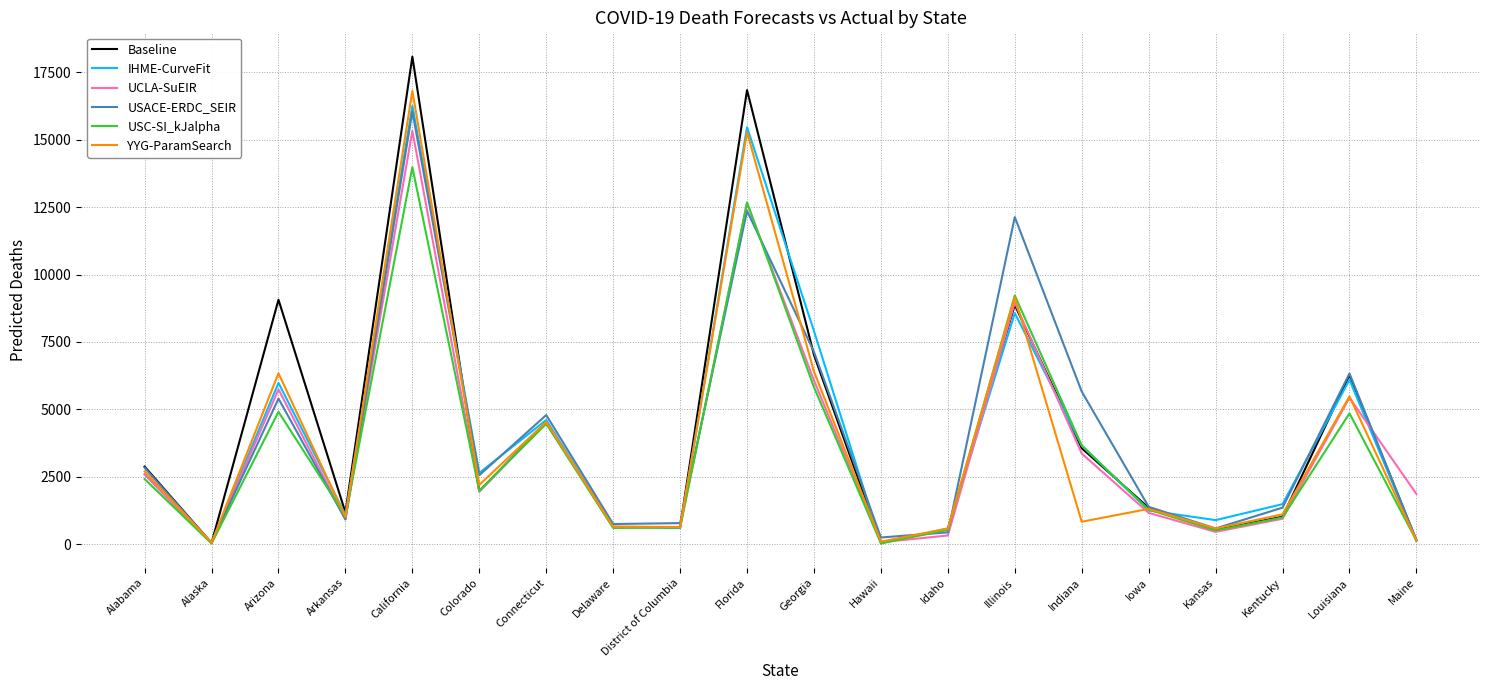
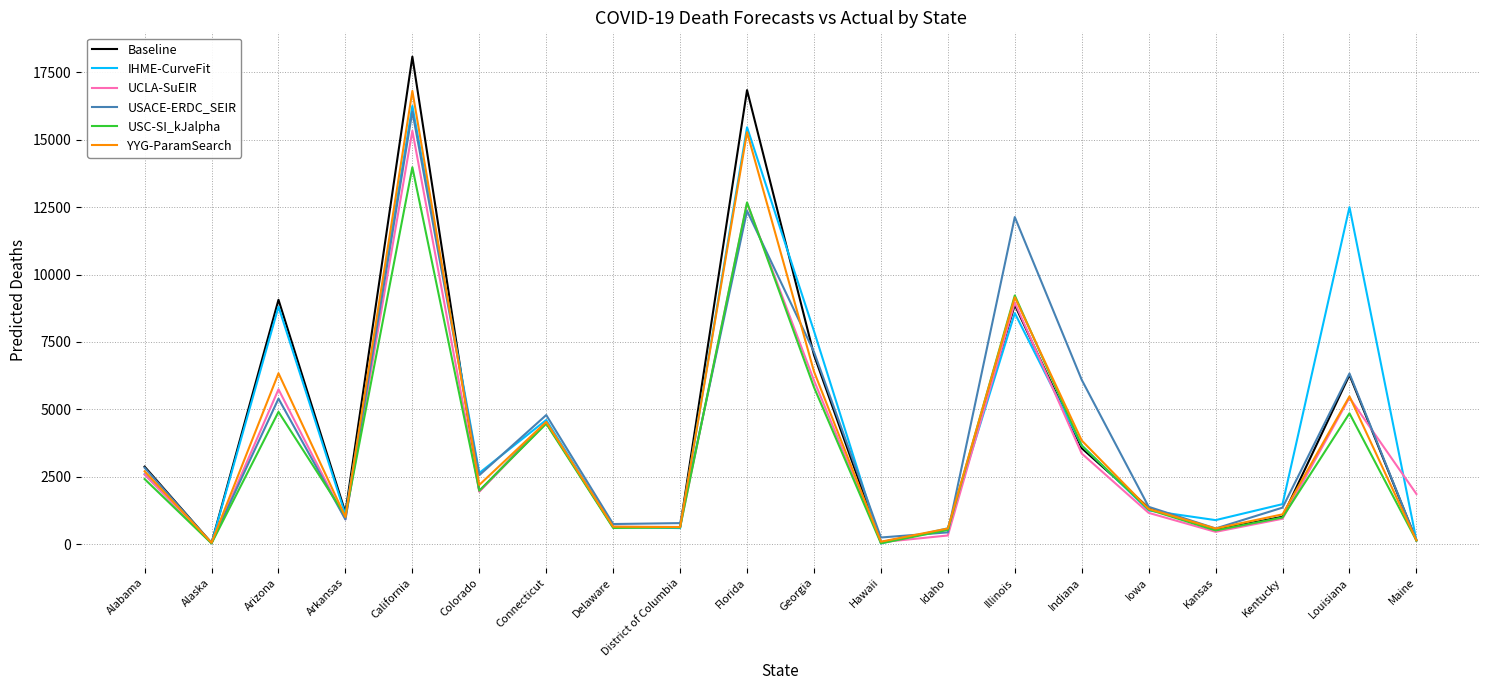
  {
    "Baseline": {
      "Arizona": 9100,
      "California": 18100,
      "Florida": 16800,
      "Georgia": 7000,
      "Indiana": 3600
    },
    "IHME-CurveFit": {
-     "Arizona": 6000,
+     "Arizona": 8800,
      "California": 16300,
      "Florida": 15500,
      "Georgia": 7900,
      "Illinois": 8600,
      "Kansas": 900,
      "Kentucky": 1500,
-     "Louisiana": 6100
+     "Louisiana": 12500
    },
    "UCLA-SuEIR": {
      "Arizona": 5700,
      "California": 15300,
      "Georgia": 6100,
      "Idaho": 300,
      "Indiana": 3400,
      "Maine": 1900
    },
    "USACE-ERDC_SEIR": {
      "Arizona": 5400,
      "California": 16000,
      "Connecticut": 4800,
      "Delaware": 700,
      "District of Columbia": 800,
      "Florida": 12400,
      "Georgia": 7100,
      "Hawaii": 200,
      "Illinois": 12100,
-     "Indiana": 5700,
+     "Indiana": 6100,
      "Kentucky": 1400
    },
    "USC-SI_kJalpha": {
      "Alabama": 2400,
      "Arizona": 4900,
      "California": 14000,
      "Georgia": 5800,
      "Louisiana": 4900
    },
    "YYG-ParamSearch": {
      "Alabama": 2700,
      "Arizona": 6300,
      "California": 16800,
      "Colorado": 2200,
      "Florida": 15300,
      "Georgia": 6400,
-     "Indiana": 800
+     "Indiana": 3800
    }
  }
